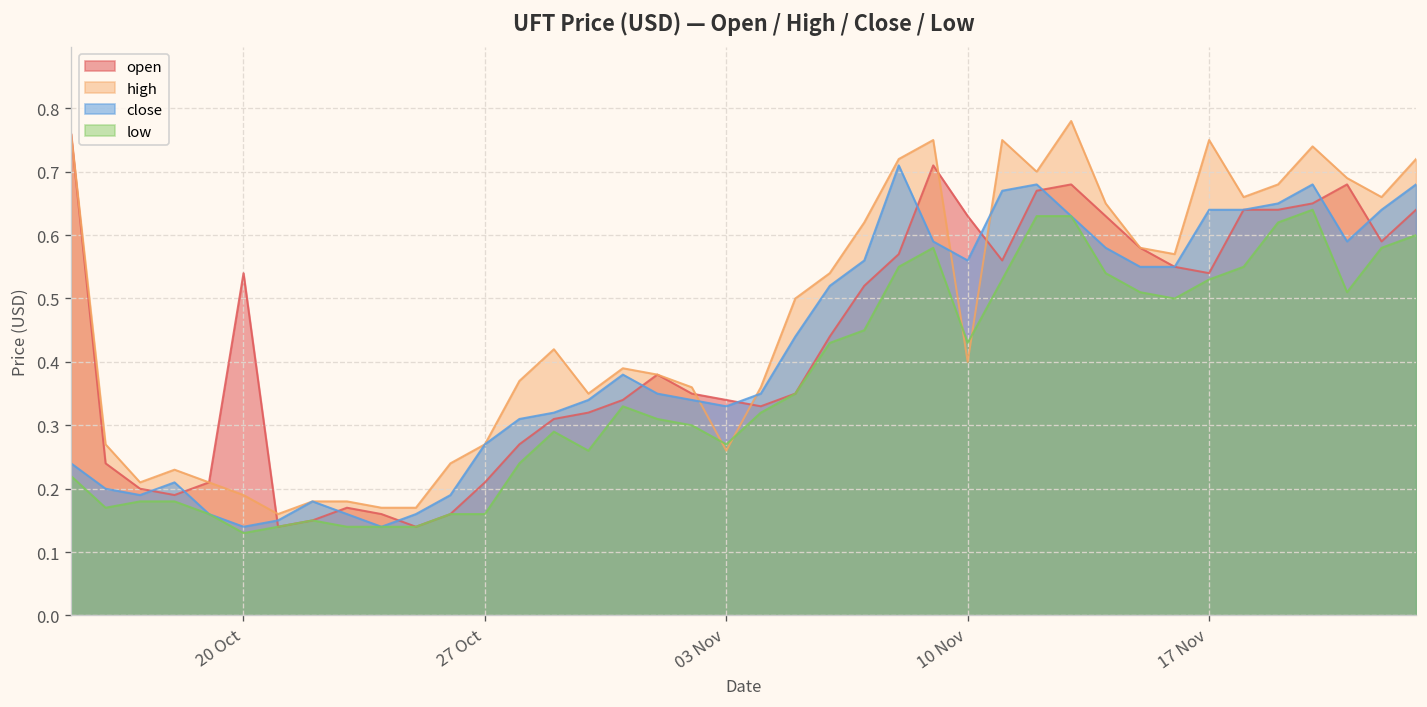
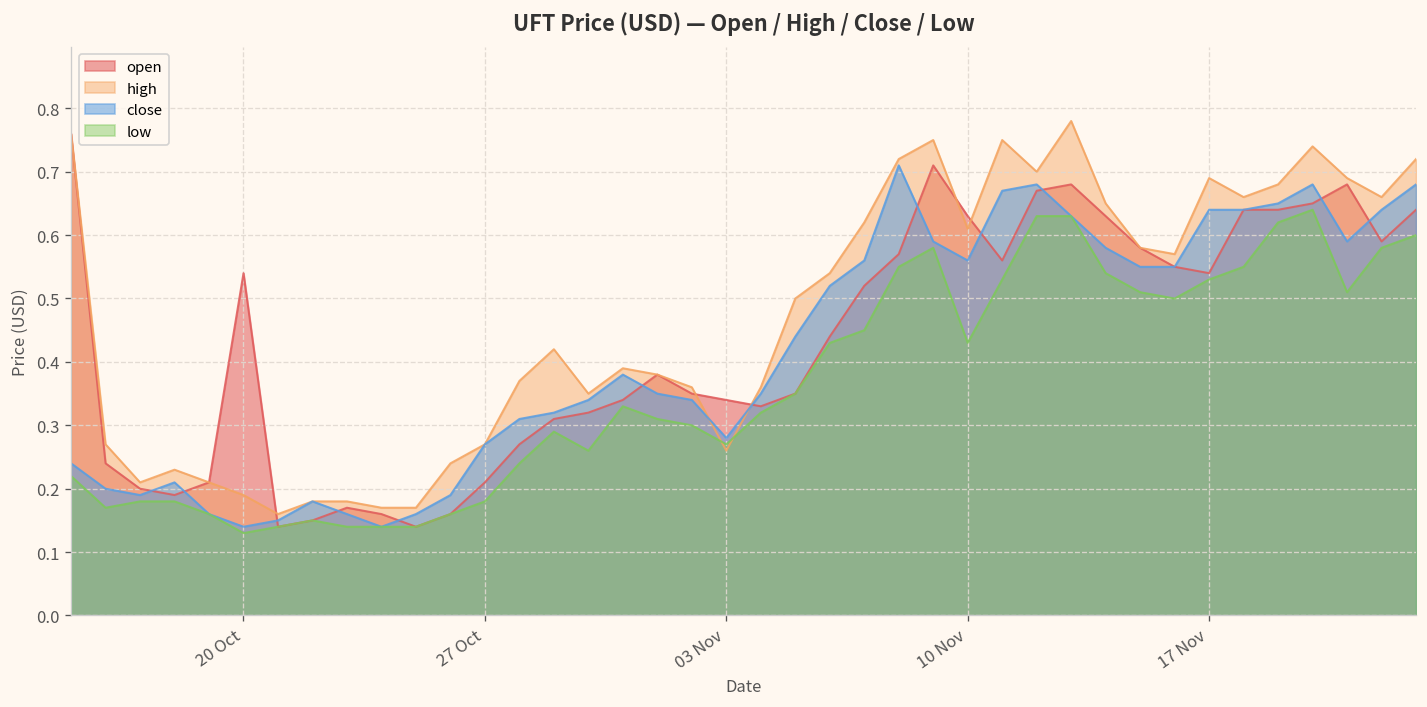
  {
    "open": {
      "20 Oct": 0.54,
      "27 Oct": 0.21,
      "03 Nov": 0.34,
      "10 Nov": 0.63,
      "17 Nov": 0.54
    },
    "high": {
      "20 Oct": 0.19,
      "03 Nov": 0.26,
-     "10 Nov": 0.40,
-     "17 Nov": 0.75
+     "10 Nov": 0.61,
+     "17 Nov": 0.69
    },
    "close": {
      "20 Oct": 0.14,
-     "03 Nov": 0.33,
+     "03 Nov": 0.28,
      "10 Nov": 0.56,
      "17 Nov": 0.64
    },
    "low": {
      "20 Oct": 0.13,
-     "27 Oct": 0.16,
+     "27 Oct": 0.18,
      "03 Nov": 0.27,
      "10 Nov": 0.43,
      "17 Nov": 0.53
    }
  }
